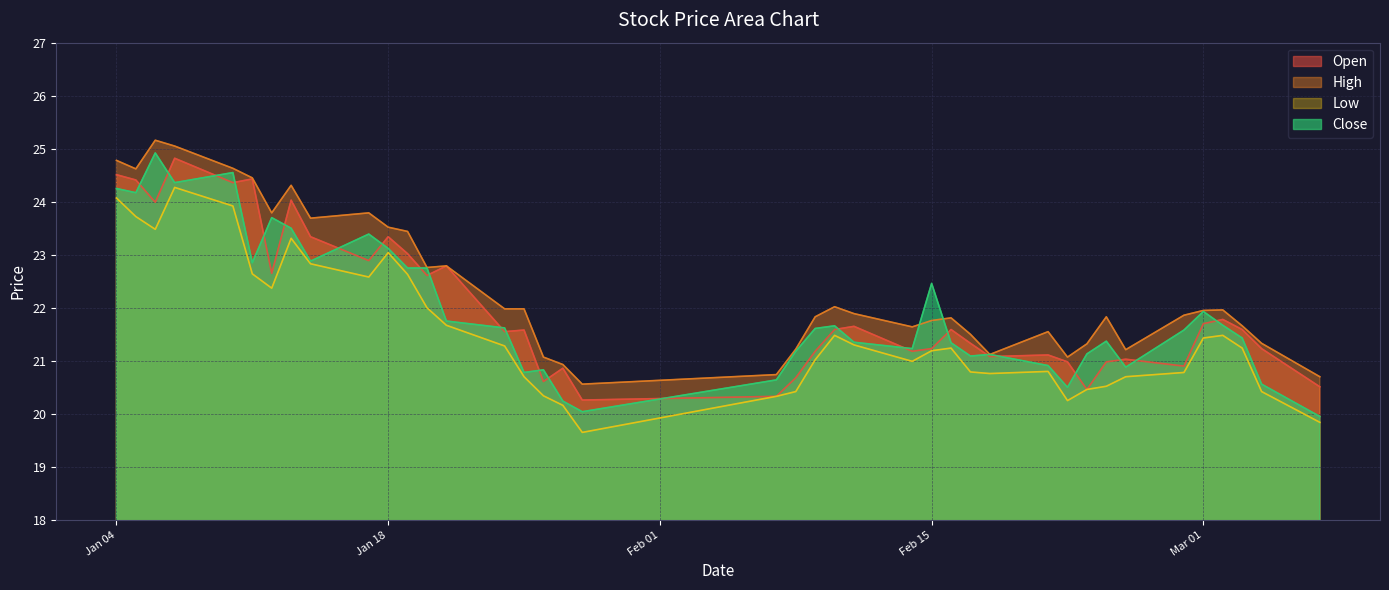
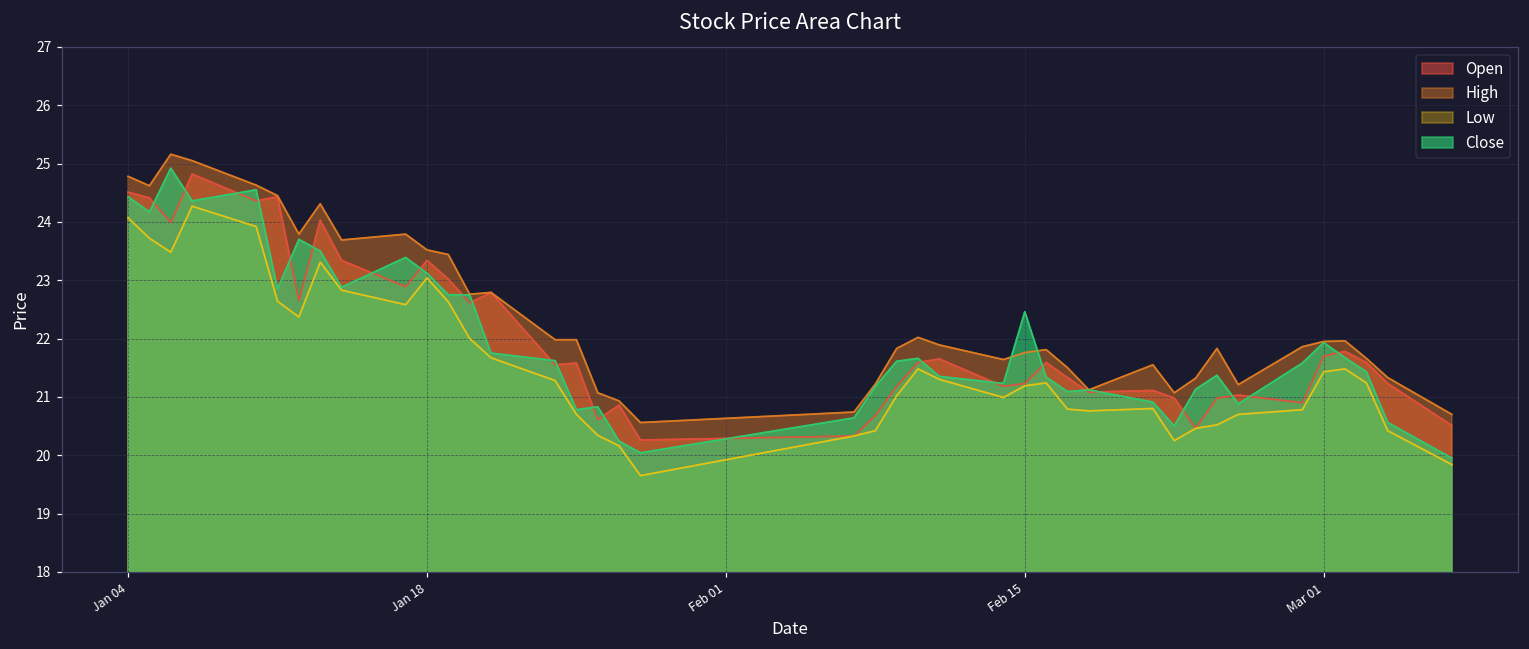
  {
    "Close": {
-     "Jan 04": 24.3,
+     "Jan 04": 24.4,
      "Jan 18": 23.1,
      "Feb 15": 22.5
    }
  }
